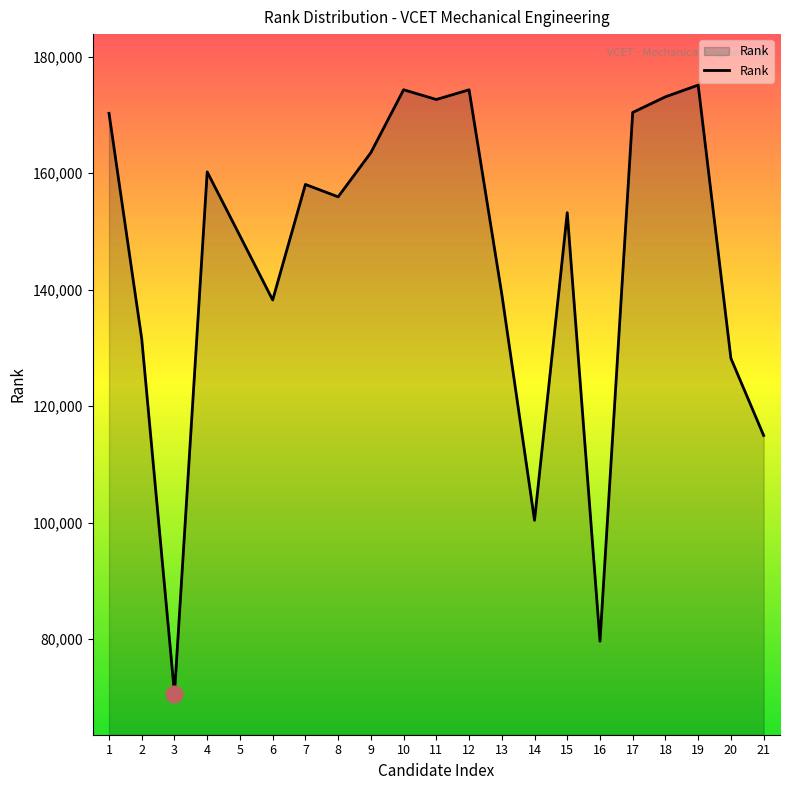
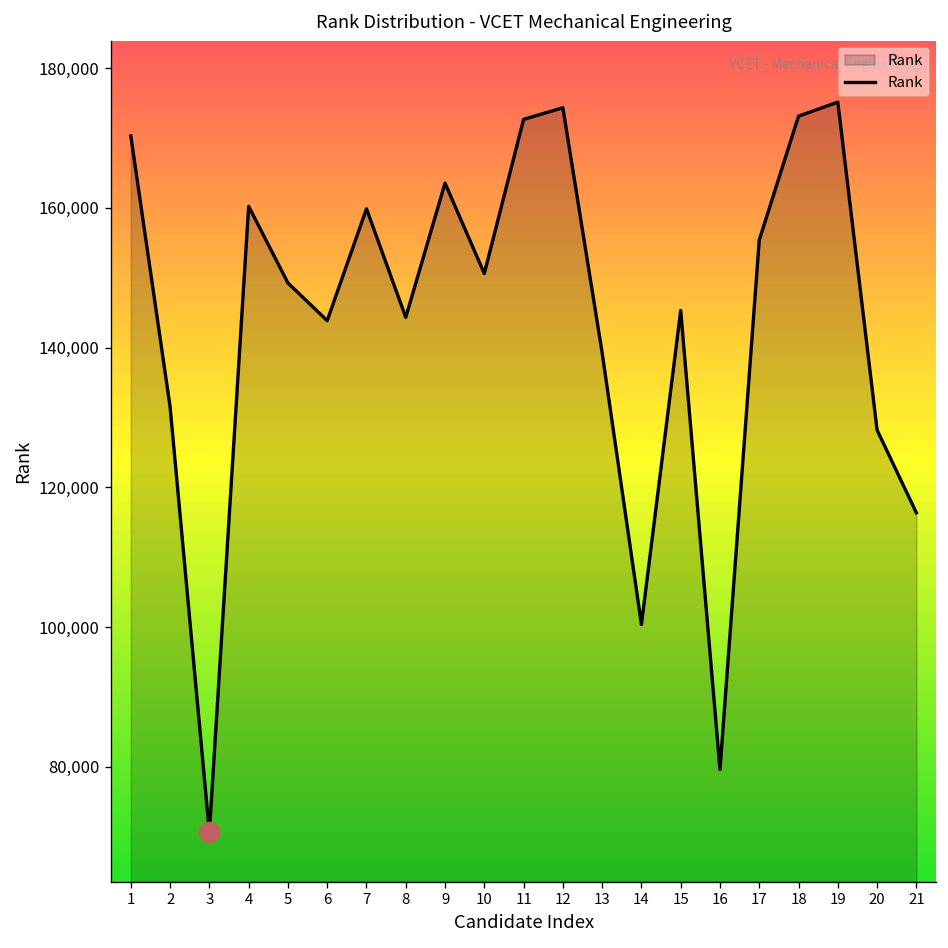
  {
    "Rank": {
      "1": "170,000",
      "2": "132,000",
      "4": "160,000",
      "5": "149,000",
-     "6": "138,000",
-     "7": "158,000",
-     "8": "156,000",
+     "6": "144,000",
+     "7": "160,000",
+     "8": "144,000",
      "9": "164,000",
-     "10": "174,000",
+     "10": "151,000",
      "11": "173,000",
      "12": "174,000",
      "13": "139,000",
      "14": "100,000",
-     "15": "153,000",
+     "15": "145,000",
      "16": "80,000",
-     "17": "170,000",
+     "17": "155,000",
      "18": "173,000",
      "19": "175,000",
      "20": "128,000",
-     "21": "115,000"
+     "21": "116,000"
    }
  }
